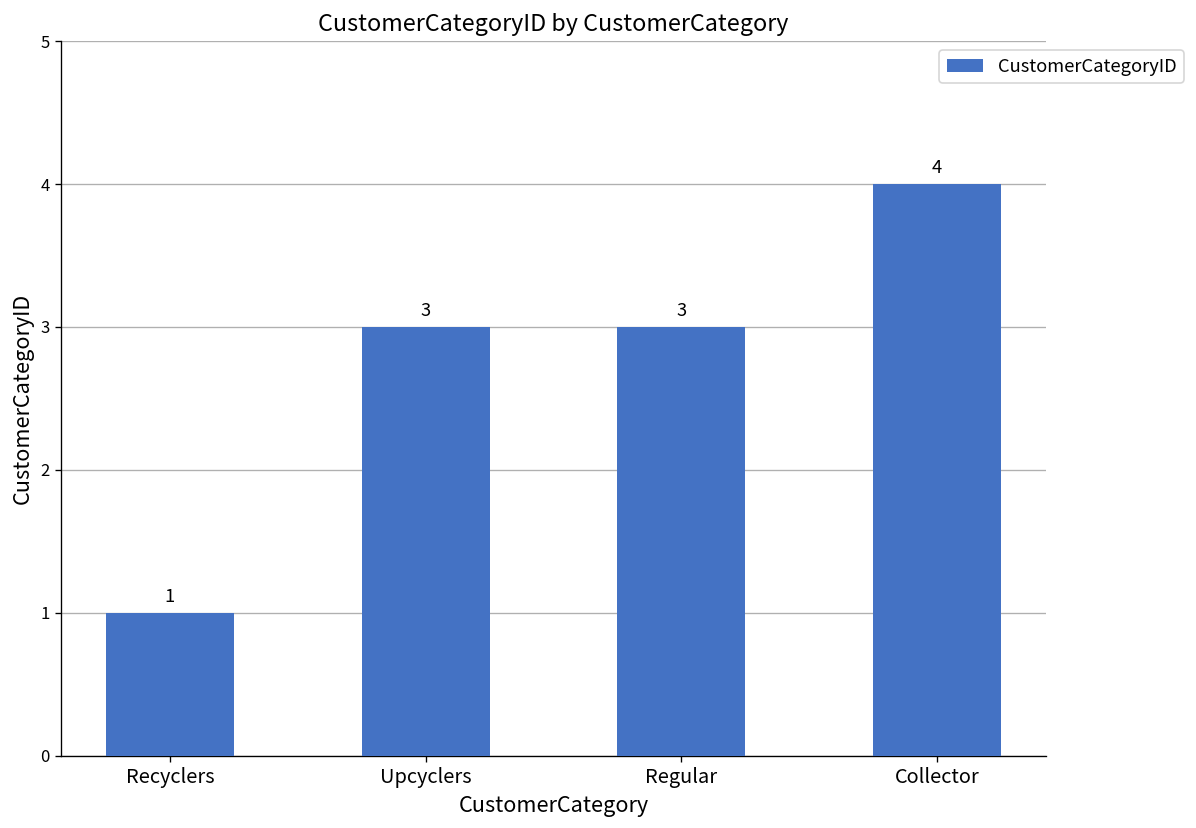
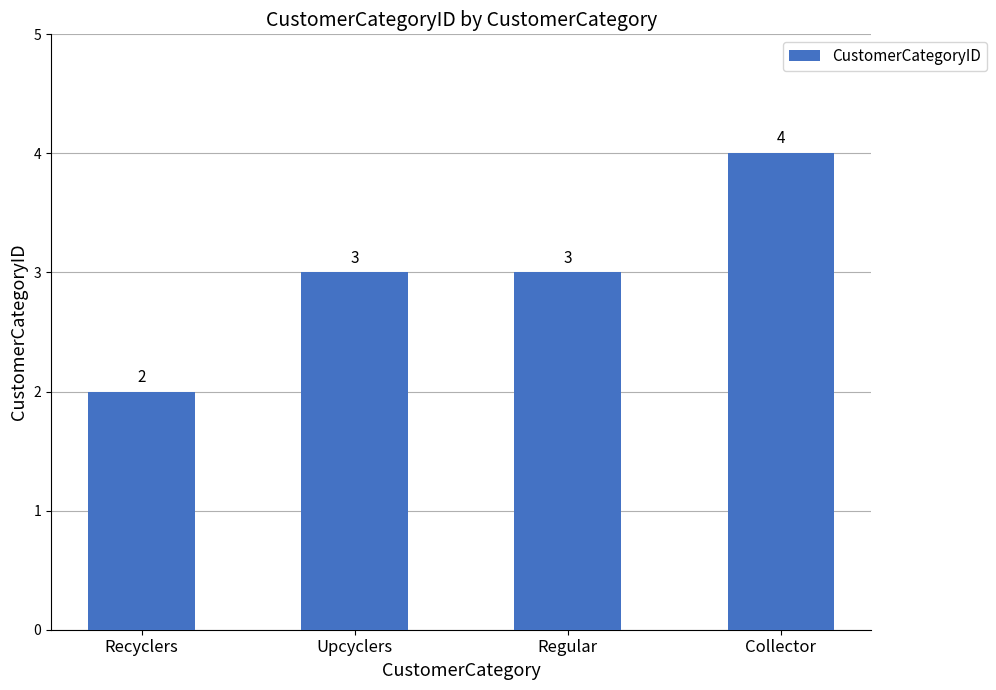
  {
-   "Recyclers": 1,
+   "Recyclers": 2,
    "Upcyclers": 3,
    "Regular": 3,
    "Collector": 4
  }
